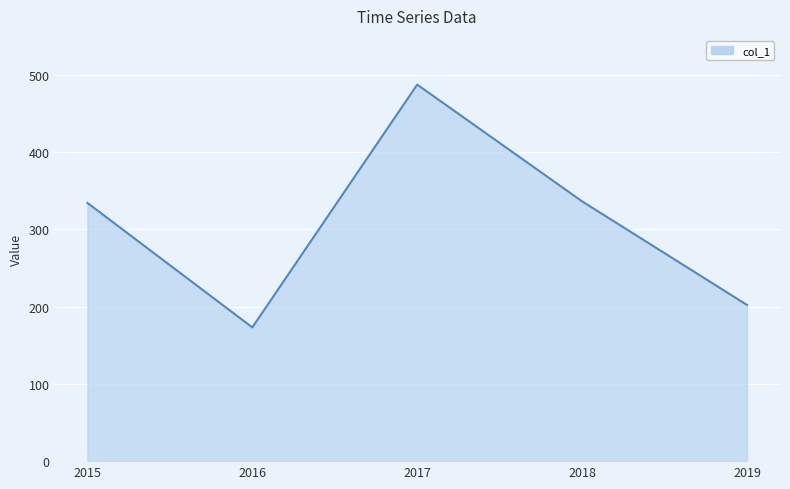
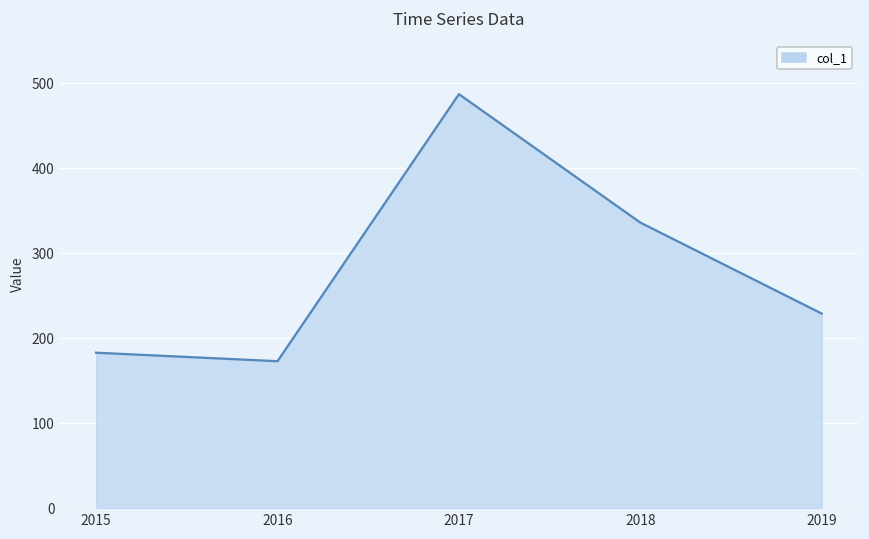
  {
-   "2015": 330,
+   "2015": 180,
    "2016": 170,
    "2017": 490,
    "2018": 340,
-   "2019": 200
+   "2019": 230
  }
